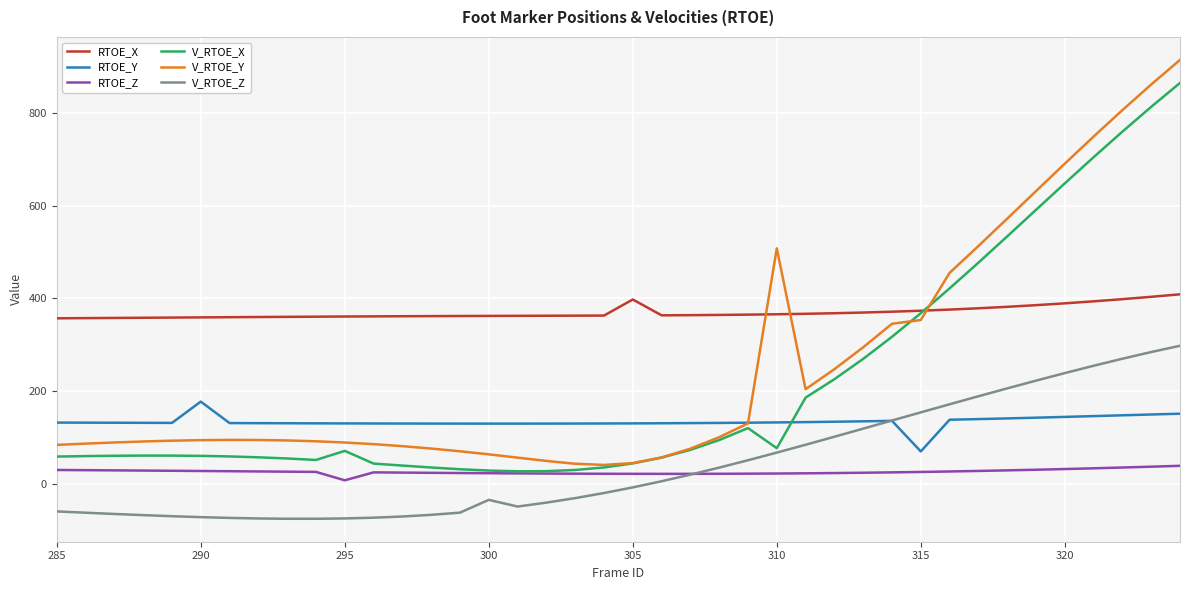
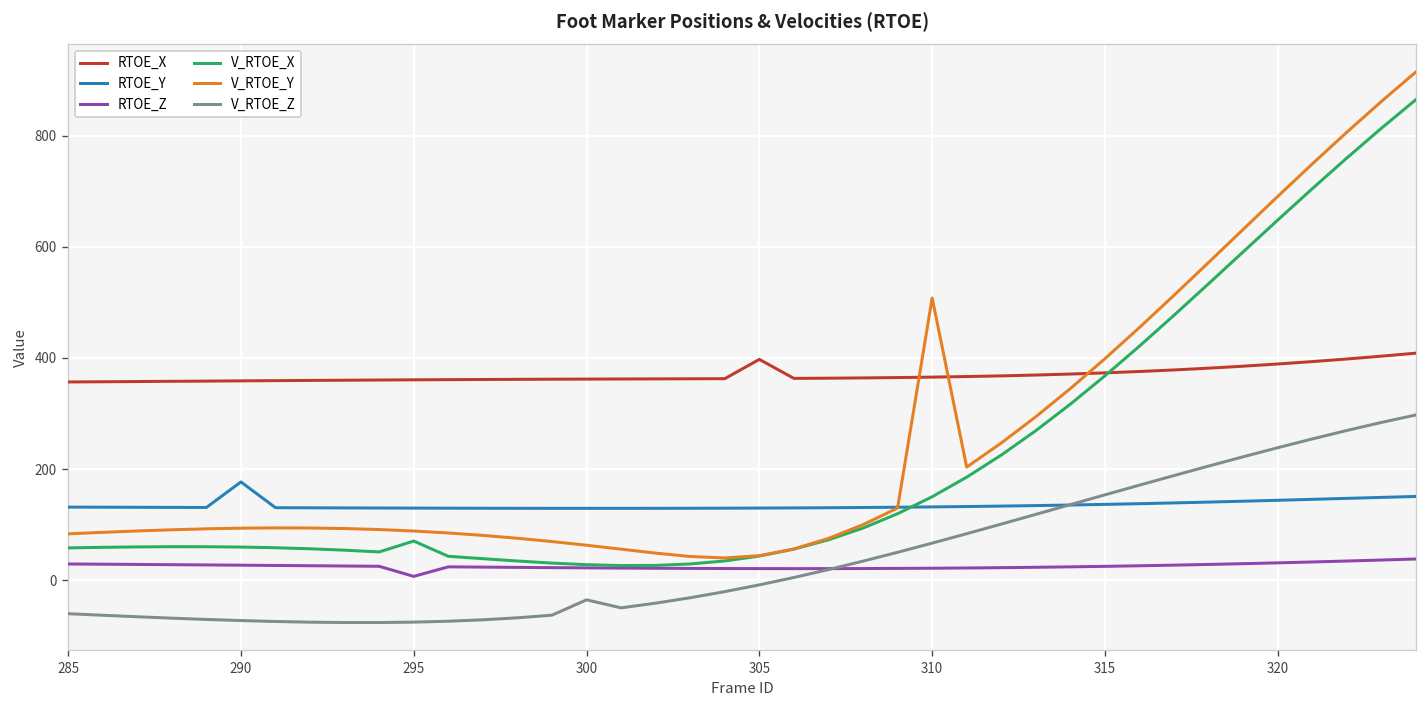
  {
    "RTOE_X": {
      "285": 360,
      "290": 360,
      "295": 360,
      "300": 360,
      "305": 400,
      "310": 370,
      "320": 390
    },
    "RTOE_Y": {
      "285": 130,
      "290": 180,
      "295": 130,
      "300": 130,
      "305": 130,
      "310": 130,
-     "315": 70,
+     "315": 140,
      "320": 140
    },
    "RTOE_Z": {
      "285": 30,
      "290": 30,
      "295": 10,
      "300": 20,
      "305": 20,
      "310": 20,
      "315": 30,
      "320": 30
    },
    "V_RTOE_X": {
      "285": 60,
      "290": 60,
      "295": 70,
      "300": 30,
-     "310": 80,
+     "310": 150,
      "320": 650
    },
    "V_RTOE_Y": {
      "285": 80,
      "290": 90,
      "295": 90,
      "300": 60,
      "310": 510,
-     "315": 350,
+     "315": 400,
      "320": 690
    },
    "V_RTOE_Z": {
      "285": -60,
      "290": -70,
      "295": -80,
      "300": -30,
      "305": -10,
      "310": 70,
      "315": 150,
      "320": 240
    }
  }
